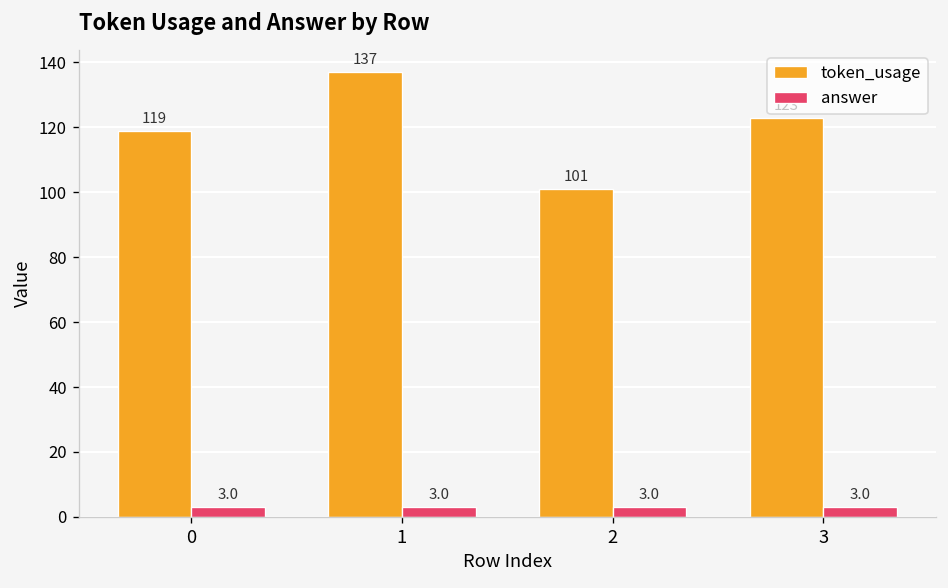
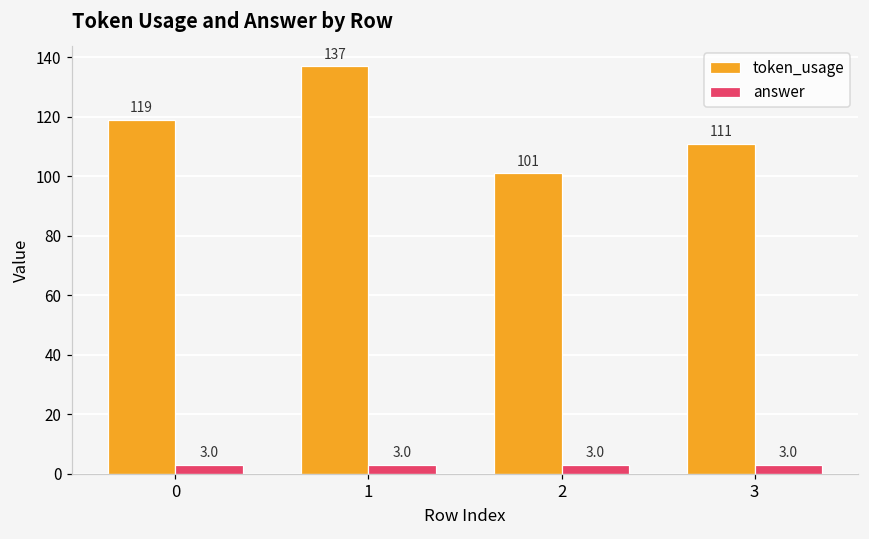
  {
    "token_usage": {
-     "3": 123
+     "3": 111
    },
    "answer": {
      "0": 3.0,
      "1": 3.0,
      "2": 3.0,
      "3": 3.0
    }
  }
